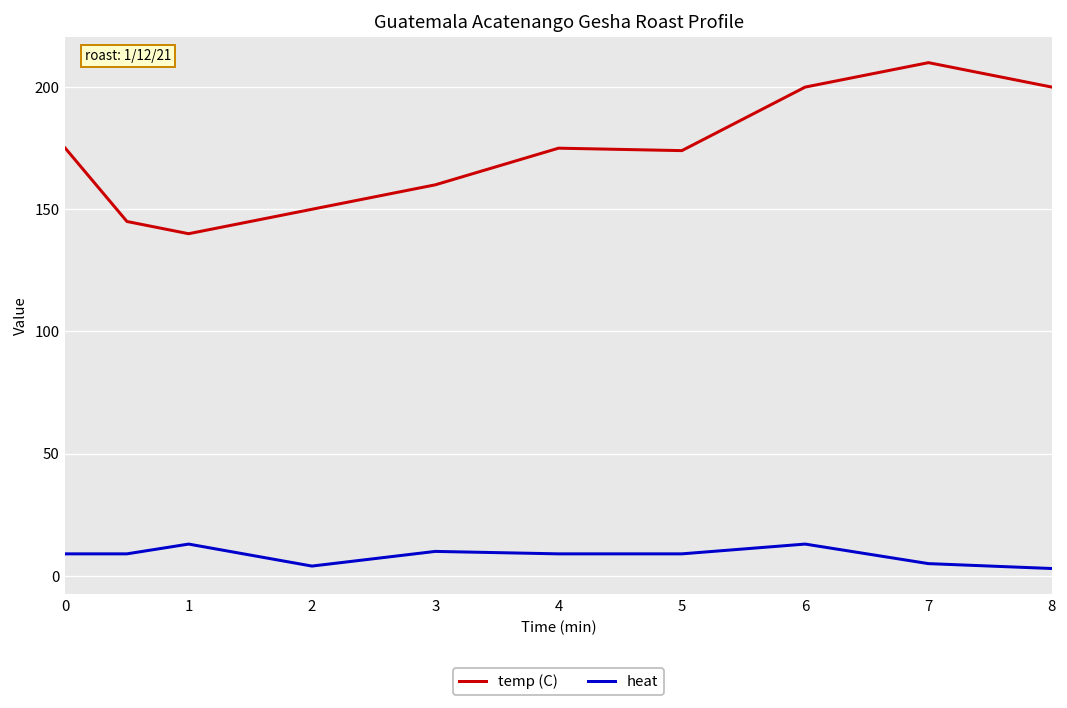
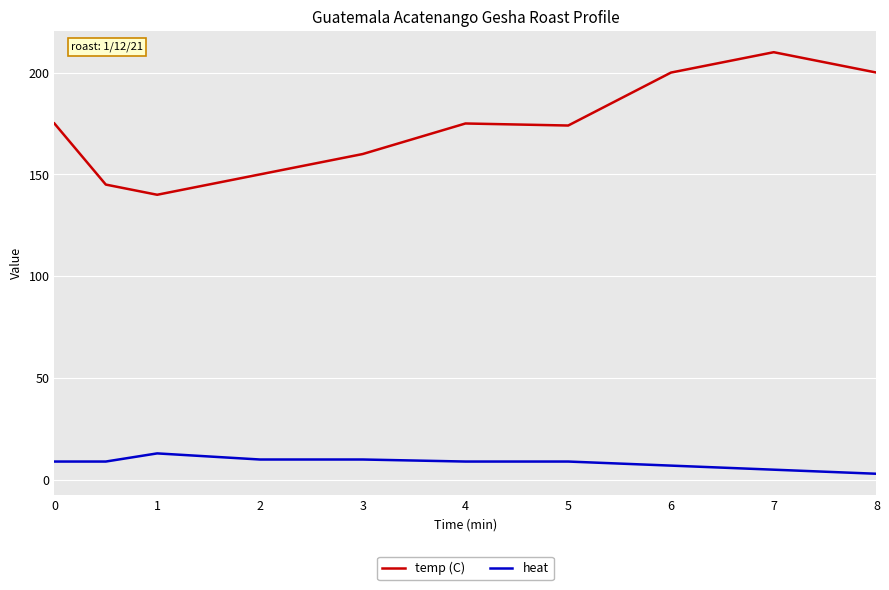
  {
    "temp (C)": {
      "0": 175,
      "1": 140,
      "2": 150,
      "3": 160,
      "4": 175,
      "5": 174,
      "6": 200,
      "7": 210,
      "8": 200
    },
    "heat": {
      "0": 9,
      "1": 13,
-     "2": 4,
+     "2": 10,
      "3": 10,
      "4": 9,
      "5": 9,
-     "6": 13,
+     "6": 7,
      "7": 5,
      "8": 3
    }
  }
